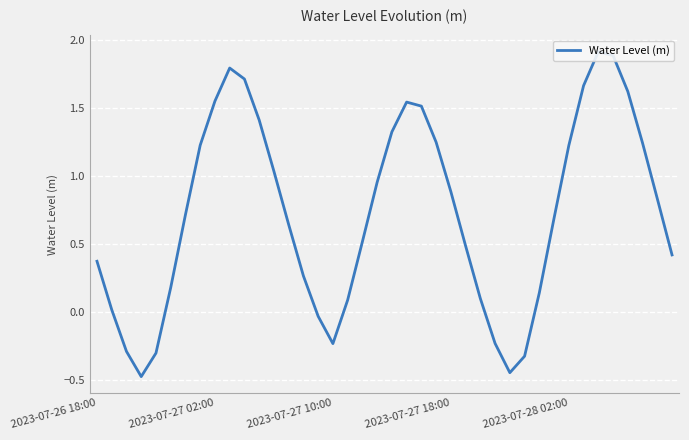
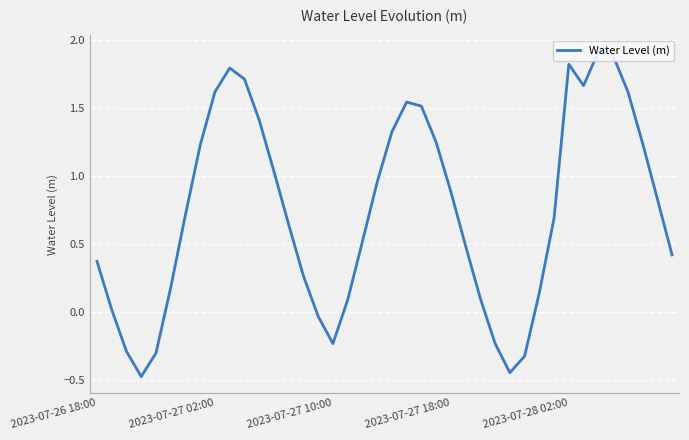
  {
    "2023-07-26 18:00": 0.37,
-   "2023-07-27 02:00": 1.55,
+   "2023-07-27 02:00": 1.62,
    "2023-07-27 10:00": -0.23,
    "2023-07-27 18:00": 0.89,
-   "2023-07-28 02:00": 1.23
+   "2023-07-28 02:00": 1.82
  }
